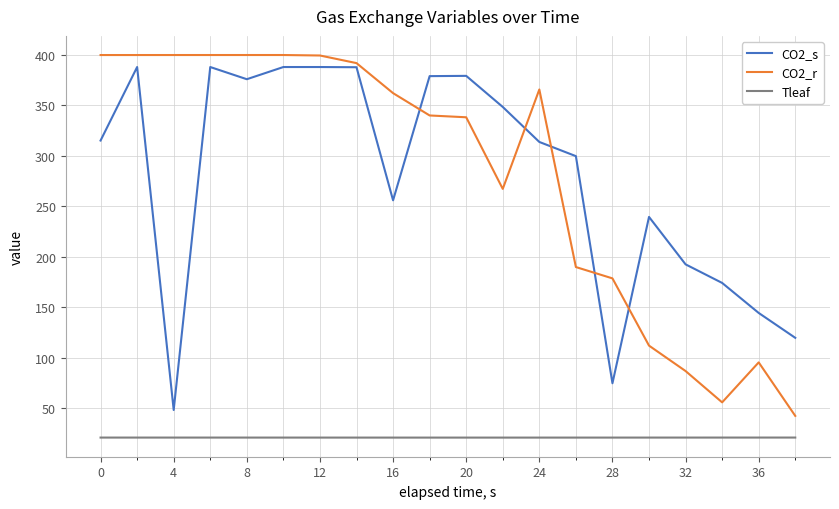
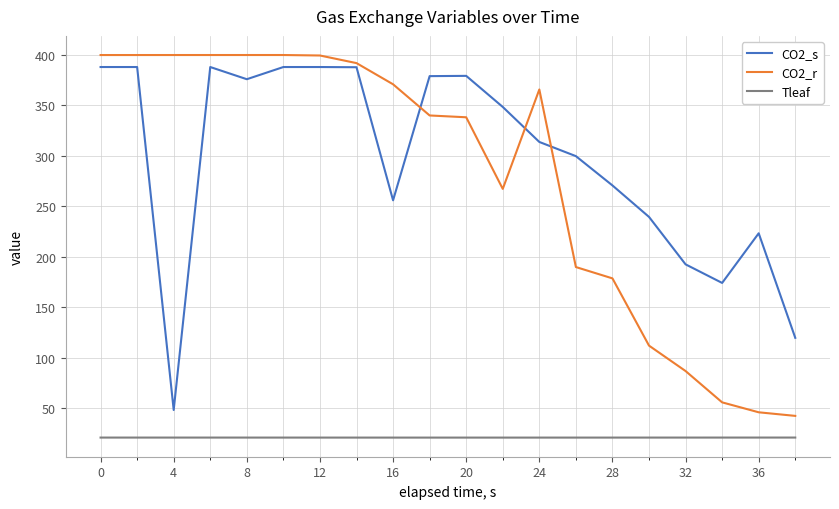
  {
    "CO2_s": {
-     "0": 315,
+     "0": 388,
      "4": 48,
      "8": 376,
      "12": 388,
      "16": 256,
      "20": 379,
      "24": 314,
-     "28": 75,
+     "28": 271,
      "32": 193,
-     "36": 144
+     "36": 223
    },
    "CO2_r": {
      "0": 400,
      "4": 400,
      "8": 400,
      "12": 400,
-     "16": 362,
+     "16": 371,
      "20": 338,
      "24": 366,
      "28": 179,
      "32": 87,
-     "36": 95
+     "36": 46
    },
    "Tleaf": {
      "0": 21,
      "4": 21,
      "8": 21,
      "12": 21,
      "16": 21,
      "20": 21,
      "24": 21,
      "28": 21,
      "32": 21,
      "36": 21
    }
  }
